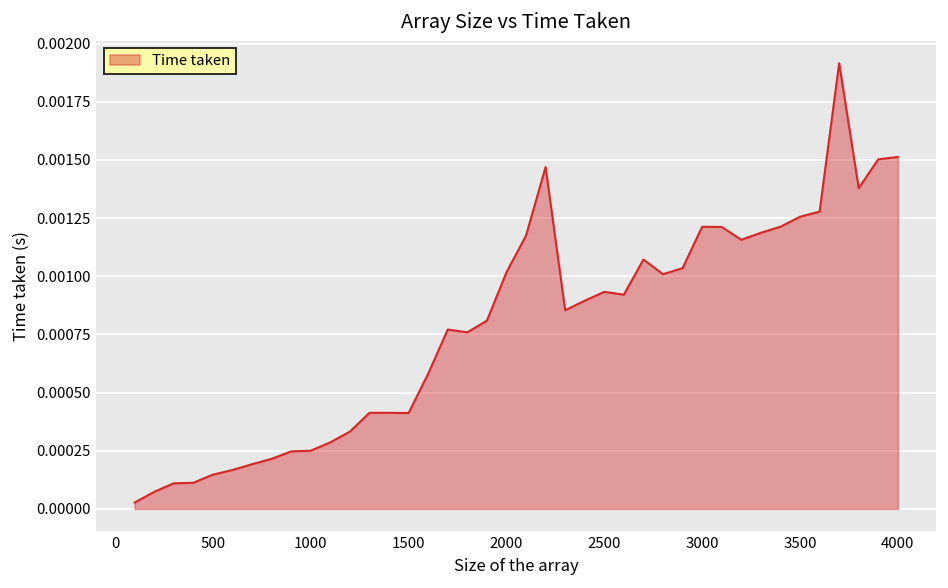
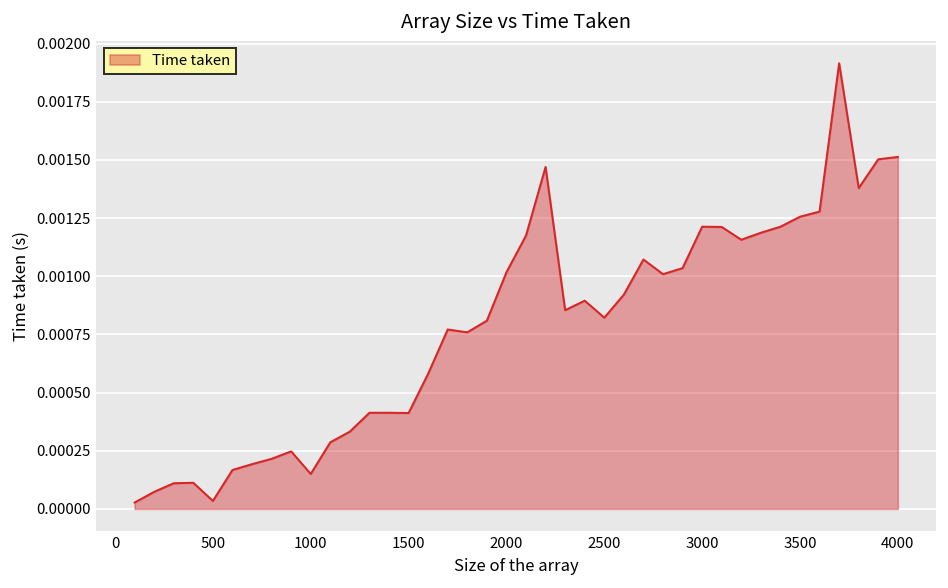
  {
-   "500": 0.00015,
-   "1000": 0.00025,
+   "500": 0.00003,
+   "1000": 0.00015,
    "1500": 0.00041,
    "2000": 0.00102,
-   "2500": 0.00093,
+   "2500": 0.00082,
    "3000": 0.00121,
    "3500": 0.00126,
    "4000": 0.00151
  }
